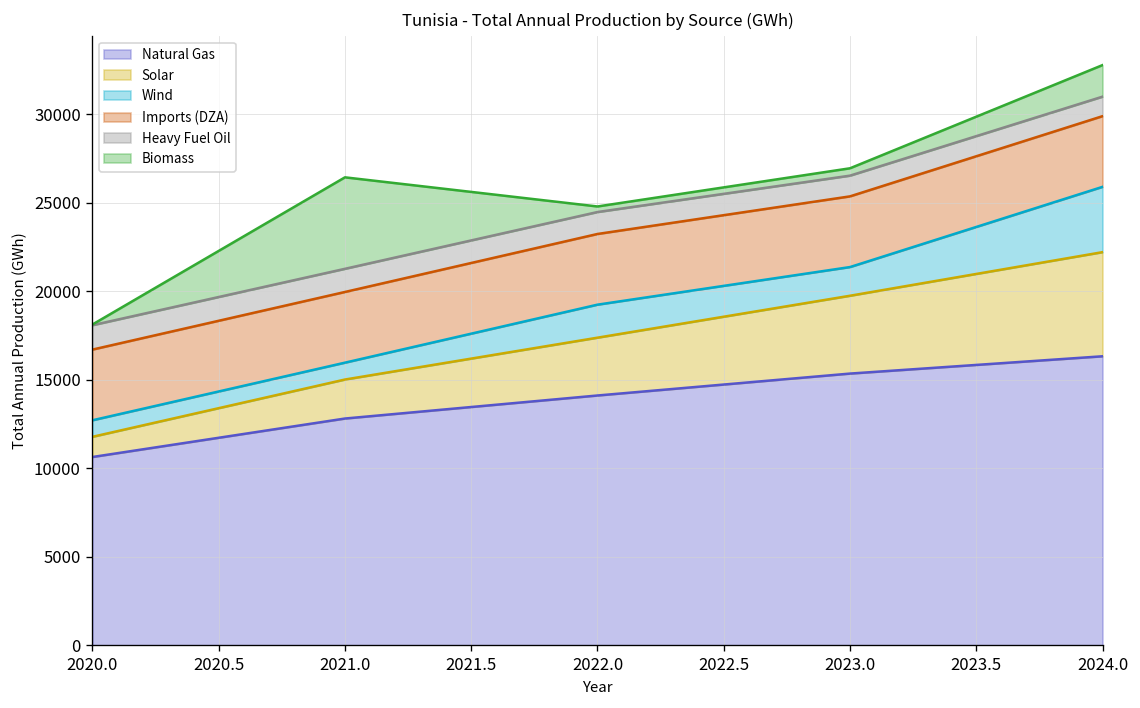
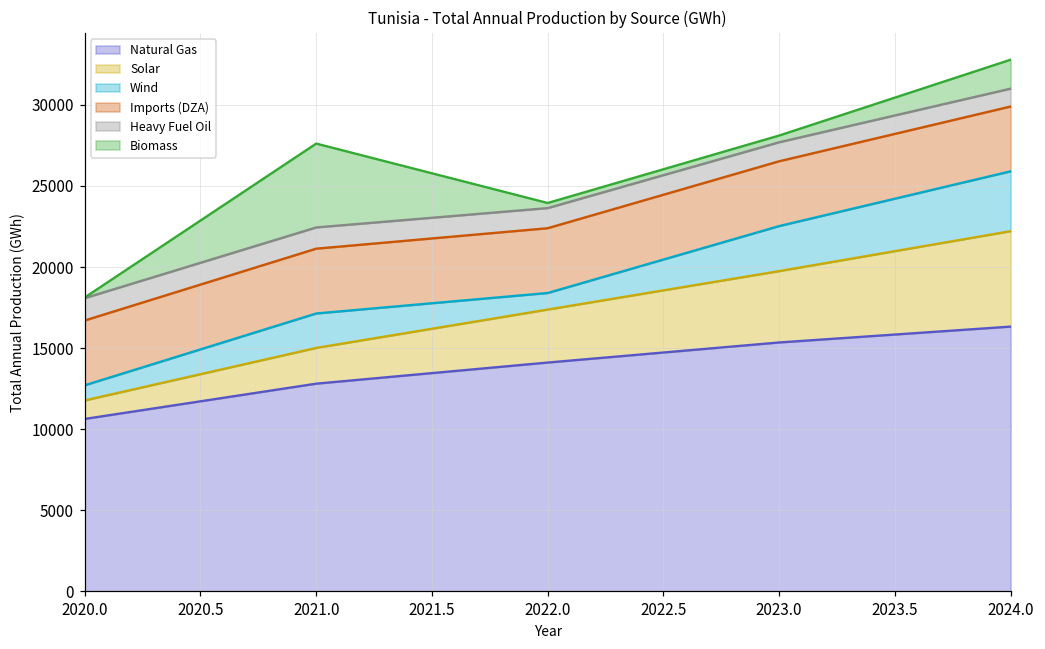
  {
    "Wind": {
      "2020.0": 900,
-     "2021.0": 1000,
-     "2022.0": 1900,
-     "2023.0": 1600,
+     "2021.0": 2100,
+     "2022.0": 1000,
+     "2023.0": 2800,
      "2024.0": 3700
    },
    "Biomass": {
      "2021.0": 5200,
      "2022.0": 300,
      "2023.0": 400,
      "2024.0": 1800
    }
  }
